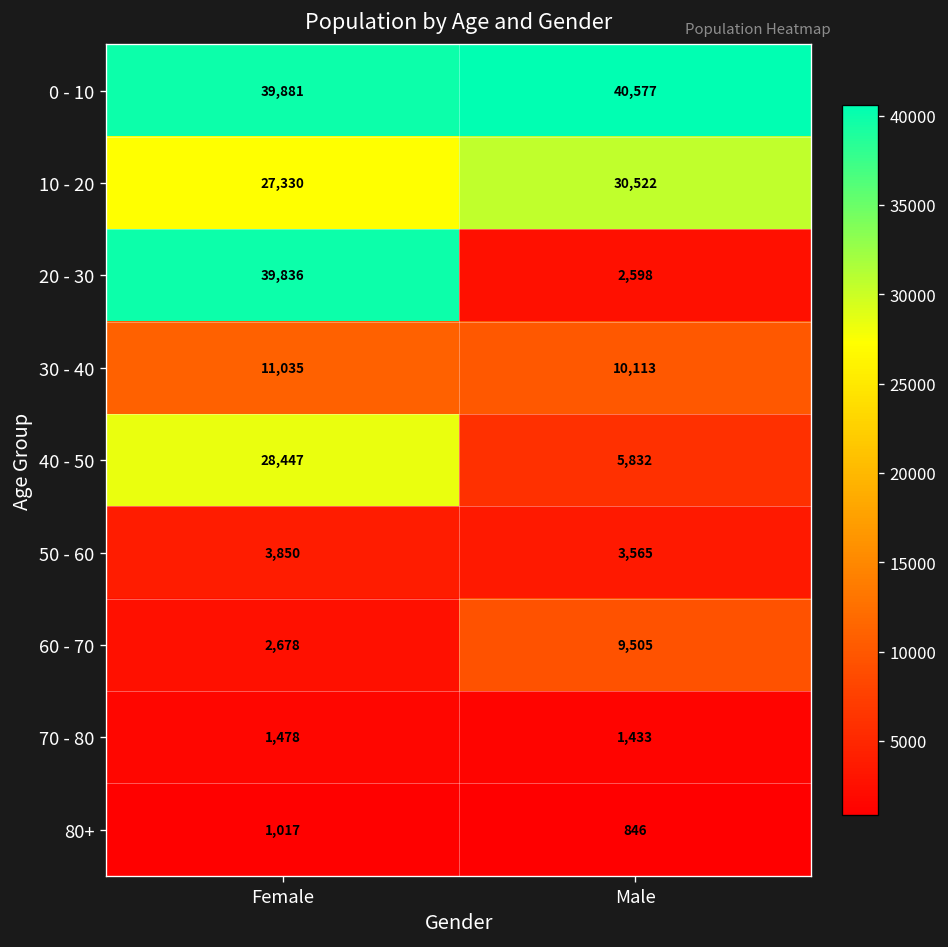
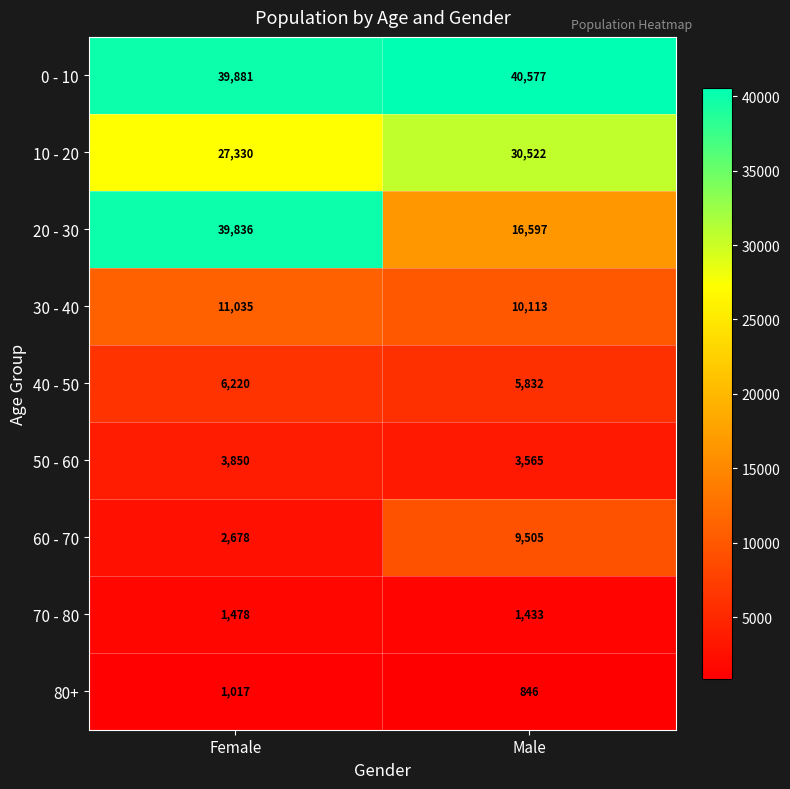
  {
    "0 - 10": {
      "Female": "39,881",
      "Male": "40,577"
    },
    "10 - 20": {
      "Female": "27,330",
      "Male": "30,522"
    },
    "20 - 30": {
      "Female": "39,836",
-     "Male": "2,598"
+     "Male": "16,597"
    },
    "30 - 40": {
      "Female": "11,035",
      "Male": "10,113"
    },
    "40 - 50": {
-     "Female": "28,447",
+     "Female": "6,220",
      "Male": "5,832"
    },
    "50 - 60": {
      "Female": "3,850",
      "Male": "3,565"
    },
    "60 - 70": {
      "Female": "2,678",
      "Male": "9,505"
    },
    "70 - 80": {
      "Female": "1,478",
      "Male": "1,433"
    },
    "80+": {
      "Female": "1,017",
      "Male": "846"
    }
  }
